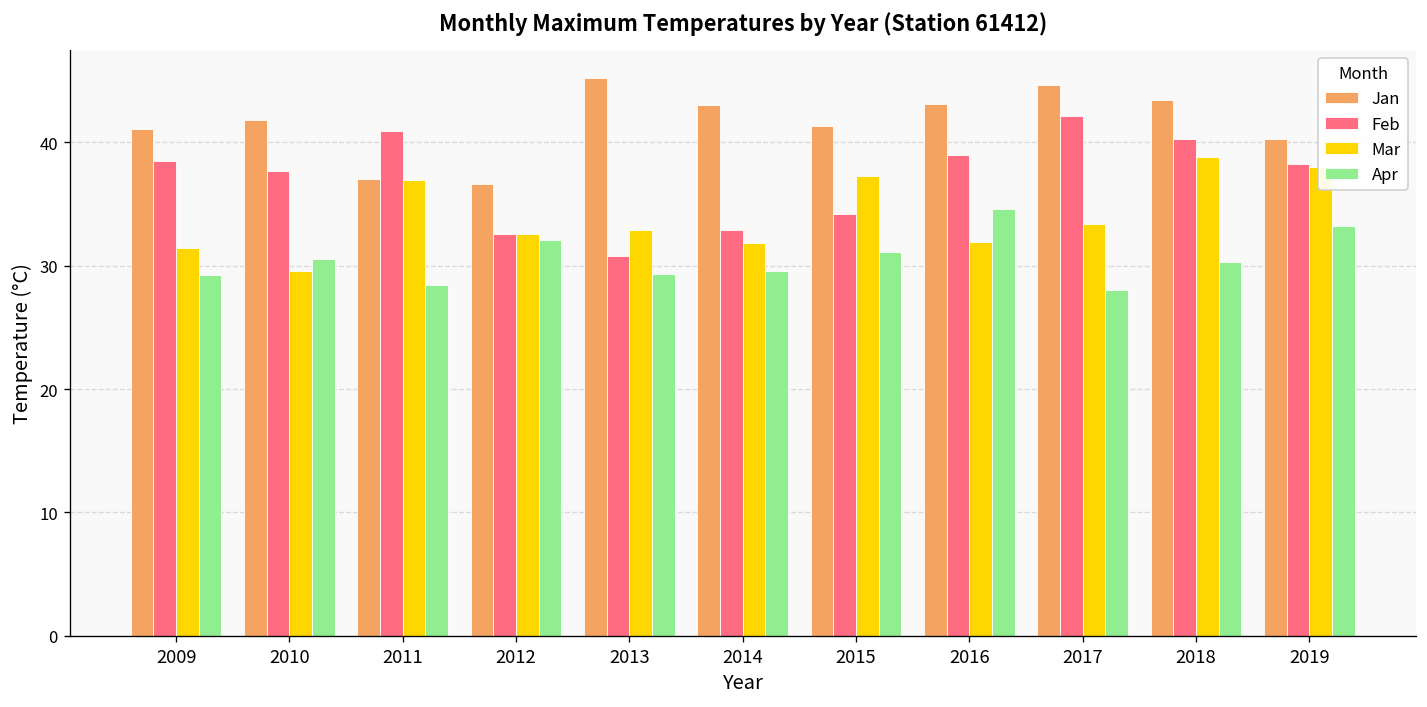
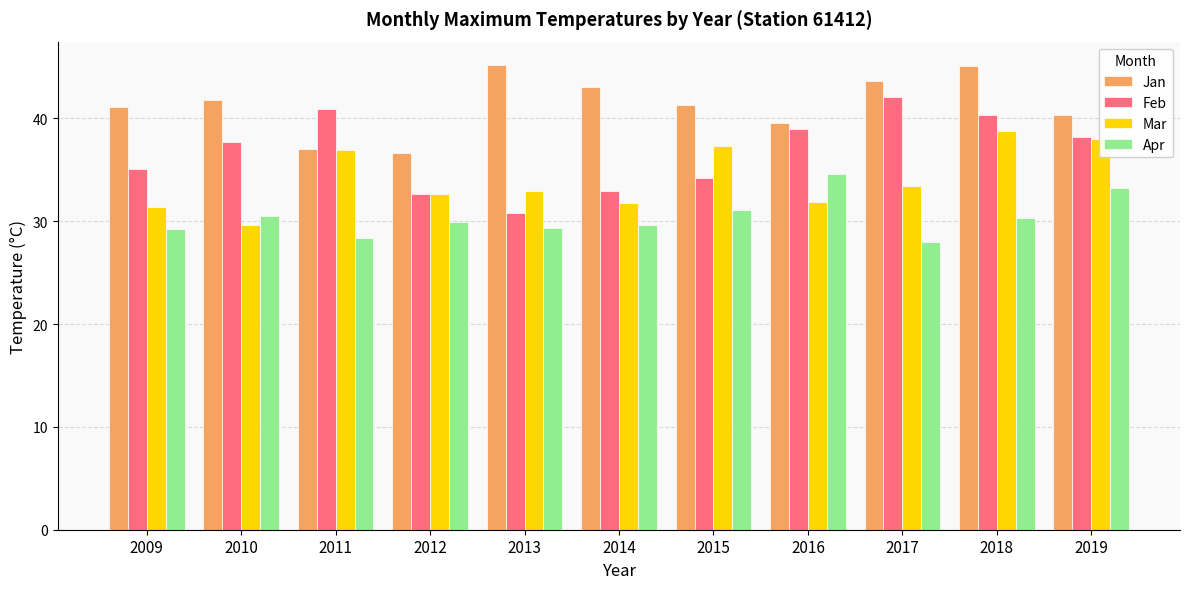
  {
    "Jan": {
      "2009": 41.1,
      "2010": 41.8,
      "2011": 37.0,
      "2012": 36.6,
      "2013": 45.2,
      "2014": 43.0,
      "2015": 41.3,
-     "2016": 43.1,
-     "2017": 44.6,
-     "2018": 43.4,
+     "2016": 39.5,
+     "2017": 43.6,
+     "2018": 45.1,
      "2019": 40.3
    },
    "Feb": {
-     "2009": 38.5,
+     "2009": 35.1,
      "2010": 37.7,
      "2011": 40.9,
      "2012": 32.6,
      "2013": 30.8,
      "2014": 32.9,
      "2015": 34.2,
      "2016": 39.0,
      "2017": 42.1,
      "2018": 40.3,
      "2019": 38.2
    },
    "Mar": {
      "2009": 31.4,
      "2010": 29.6,
      "2011": 36.9,
      "2012": 32.6,
      "2013": 32.9,
      "2014": 31.8,
      "2015": 37.3,
      "2016": 31.9,
      "2017": 33.4,
      "2018": 38.8
    },
    "Apr": {
      "2009": 29.2,
      "2010": 30.5,
      "2011": 28.4,
-     "2012": 32.1,
+     "2012": 29.9,
      "2013": 29.3,
      "2014": 29.6,
      "2015": 31.1,
      "2016": 34.6,
      "2017": 28.0,
      "2018": 30.3,
      "2019": 33.2
    }
  }
